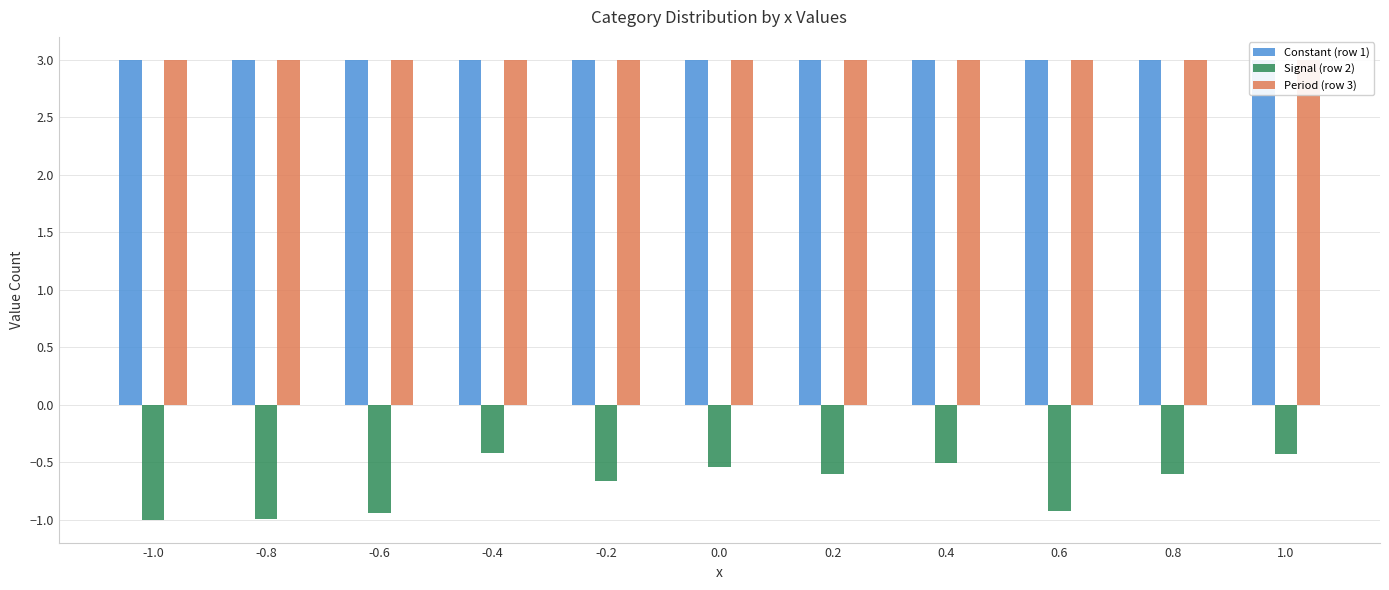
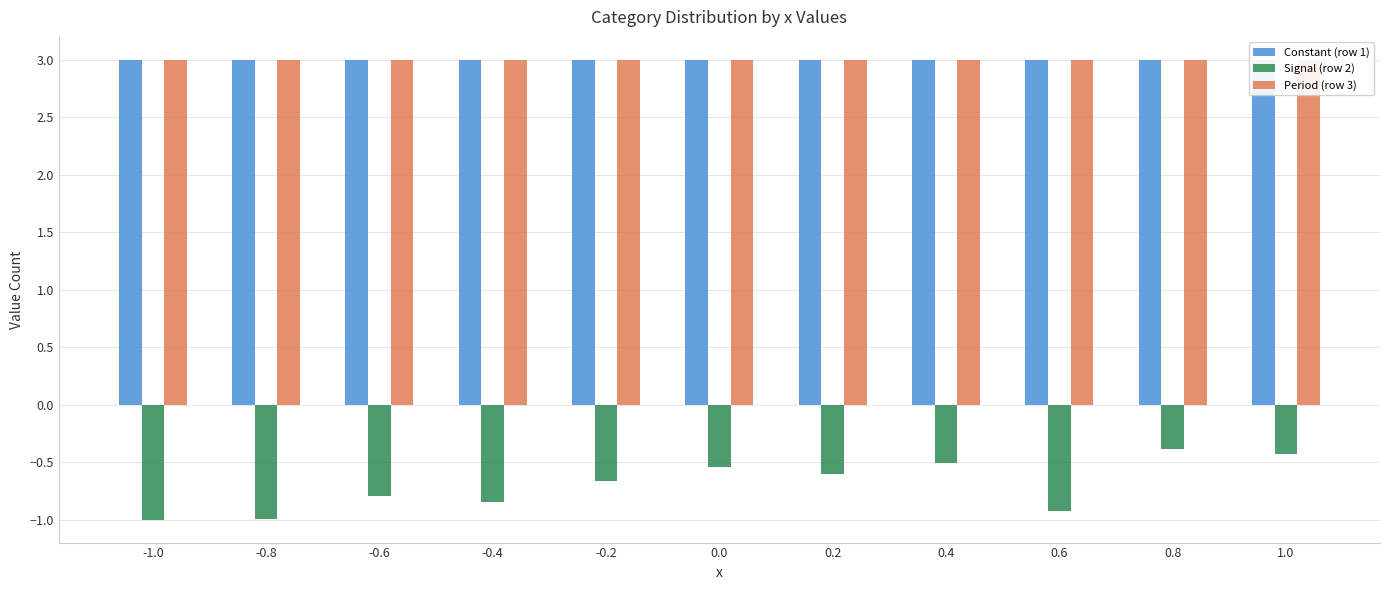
  {
    "Constant (row 1)": {
      "-1.0": 3.00,
      "-0.8": 3.00,
      "-0.6": 3.00,
      "-0.4": 3.00,
      "-0.2": 3.00,
      "0.0": 3.00,
      "0.2": 3.00,
      "0.4": 3.00,
      "0.6": 3.00,
      "0.8": 3.00
    },
    "Signal (row 2)": {
      "-1.0": -1.00,
      "-0.8": -1.00,
-     "-0.6": -0.94,
-     "-0.4": -0.42,
+     "-0.6": -0.80,
+     "-0.4": -0.85,
      "-0.2": -0.66,
      "0.0": -0.54,
      "0.2": -0.60,
      "0.4": -0.50,
      "0.6": -0.92,
-     "0.8": -0.60,
+     "0.8": -0.38,
      "1.0": -0.43
    },
    "Period (row 3)": {
      "-1.0": 3.00,
      "-0.8": 3.00,
      "-0.6": 3.00,
      "-0.4": 3.00,
      "-0.2": 3.00,
      "0.0": 3.00,
      "0.2": 3.00,
      "0.4": 3.00,
      "0.6": 3.00,
      "0.8": 3.00
    }
  }
